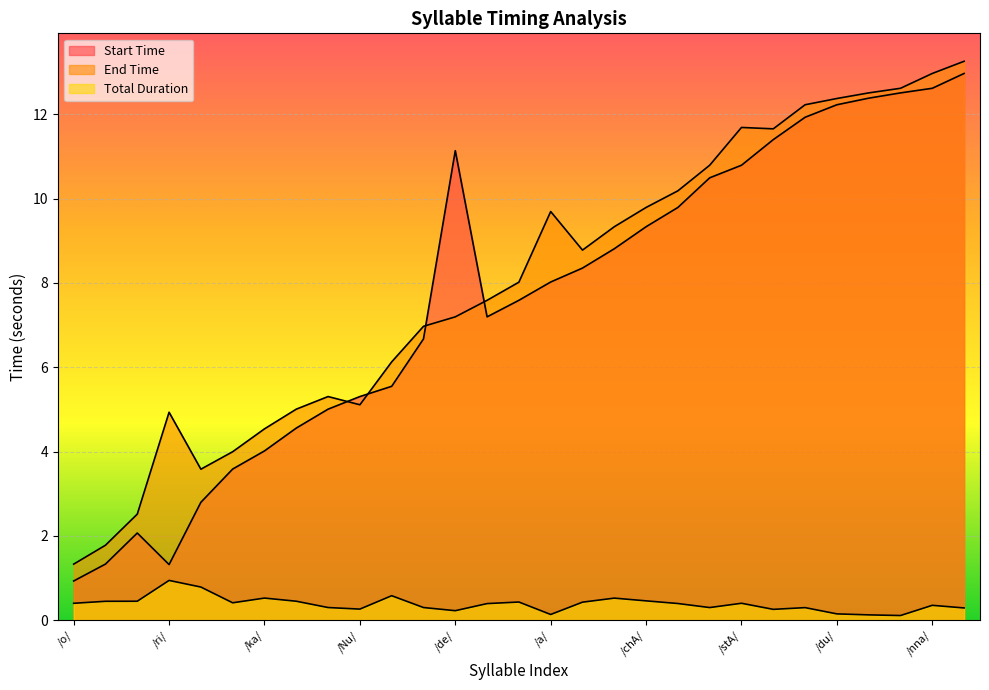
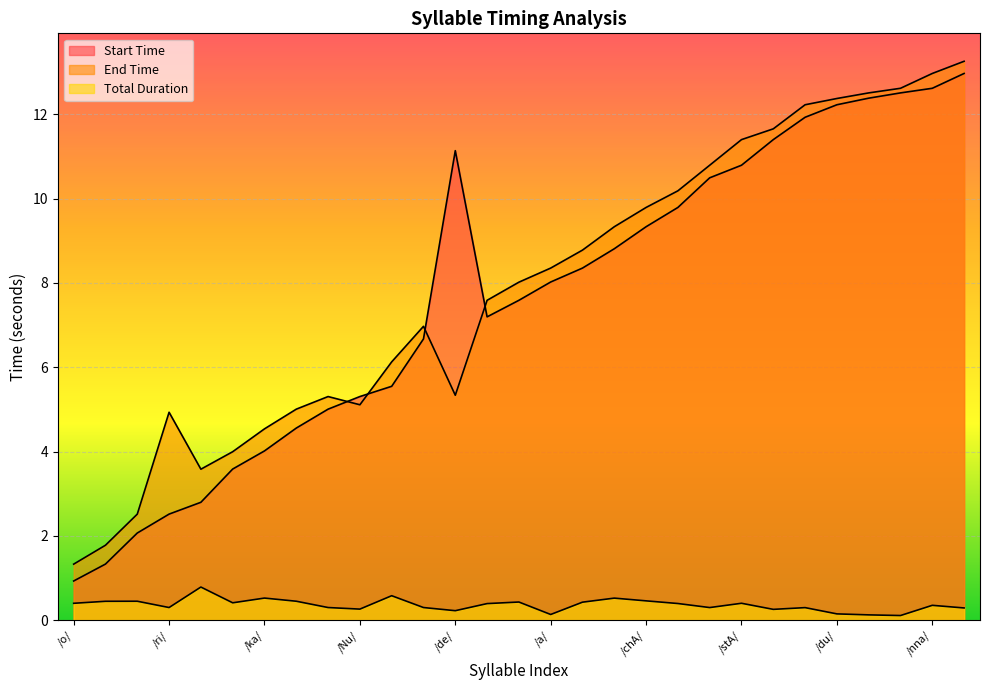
  {
    "Start Time": {
-     "/ri/": 1.3,
+     "/ri/": 2.5,
      "/Nu/": 5.3,
      "/de/": 11.1,
      "/a/": 8.0,
      "/chA/": 9.3,
      "/stA/": 10.8,
      "/nna/": 12.6
    },
    "End Time": {
      "/ri/": 4.9,
      "/Nu/": 5.1,
-     "/de/": 7.2,
-     "/a/": 9.7,
+     "/de/": 5.3,
+     "/a/": 8.4,
      "/chA/": 9.8,
-     "/stA/": 11.7,
+     "/stA/": 11.4,
      "/nna/": 13.0
    },
    "Total Duration": {
-     "/ri/": 0.9,
+     "/ri/": 0.3,
      "/Nu/": 0.3,
      "/de/": 0.2,
      "/a/": 0.1,
      "/chA/": 0.5,
      "/stA/": 0.4,
      "/nna/": 0.4
    }
  }
